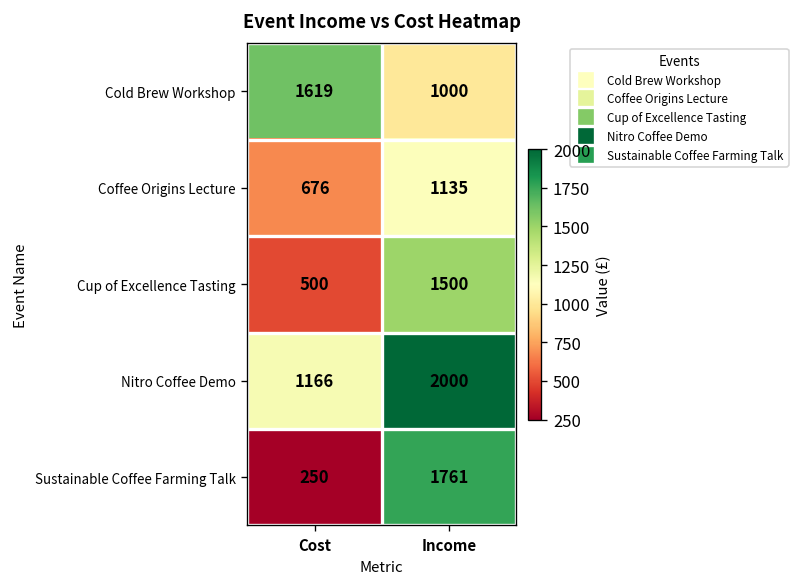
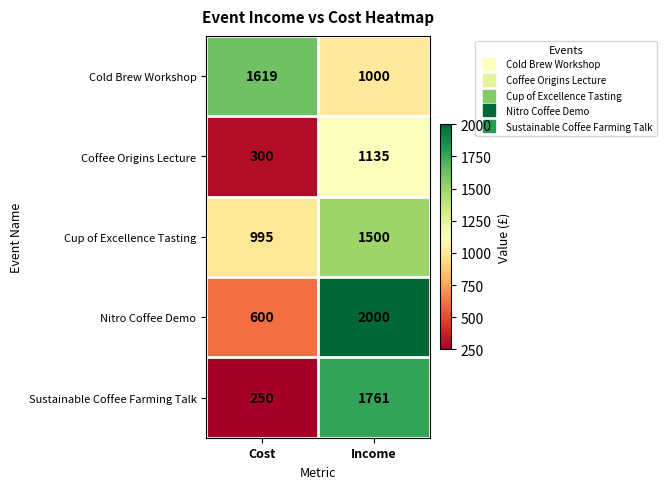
  {
    "Cold Brew Workshop": {
      "Cost": 1619,
      "Income": 1000
    },
    "Coffee Origins Lecture": {
-     "Cost": 676,
+     "Cost": 300,
      "Income": 1135
    },
    "Cup of Excellence Tasting": {
-     "Cost": 500,
+     "Cost": 995,
      "Income": 1500
    },
    "Nitro Coffee Demo": {
-     "Cost": 1166,
+     "Cost": 600,
      "Income": 2000
    },
    "Sustainable Coffee Farming Talk": {
      "Cost": 250,
      "Income": 1761
    }
  }
